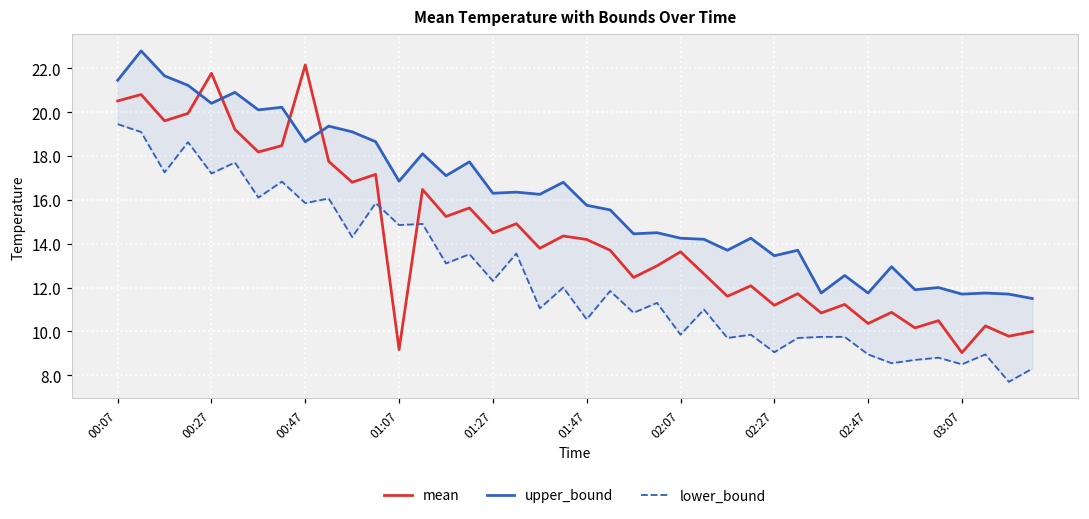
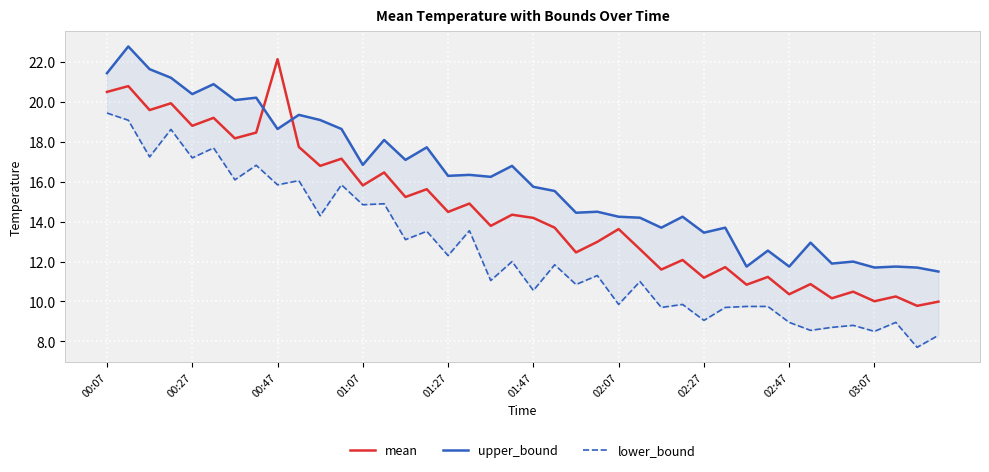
  {
    "mean": {
      "00:07": 20.5,
-     "00:27": 21.8,
+     "00:27": 18.8,
      "00:47": 22.2,
-     "01:07": 9.2,
+     "01:07": 15.8,
      "01:27": 14.5,
      "01:47": 14.2,
      "02:07": 13.6,
      "02:27": 11.2,
      "02:47": 10.4,
-     "03:07": 9.0
+     "03:07": 10.0
    }
  }
